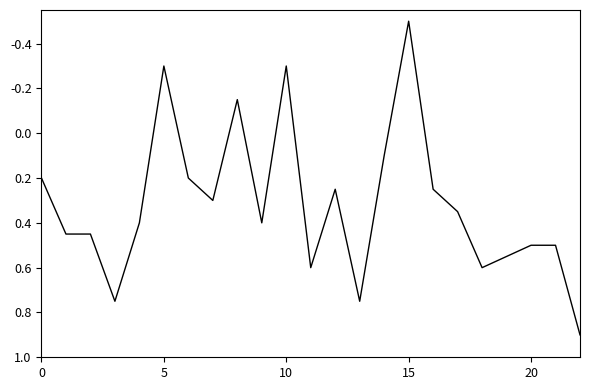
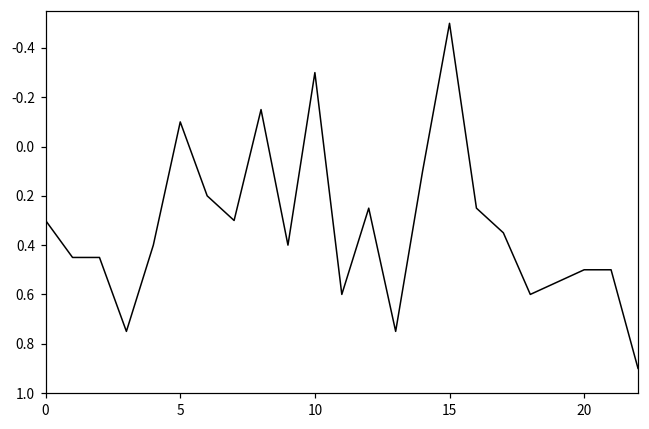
  {
-   "0": 0.2,
-   "5": -0.3,
+   "0": 0.3,
+   "5": -0.1,
    "10": -0.3,
    "15": -0.5,
    "20": 0.5
  }
